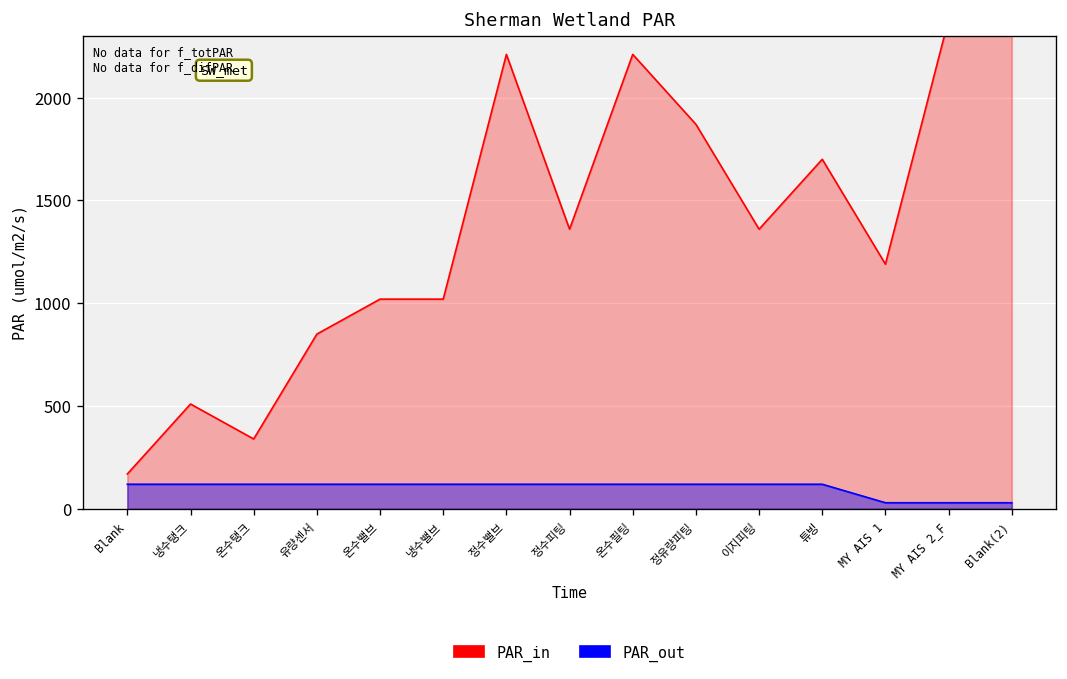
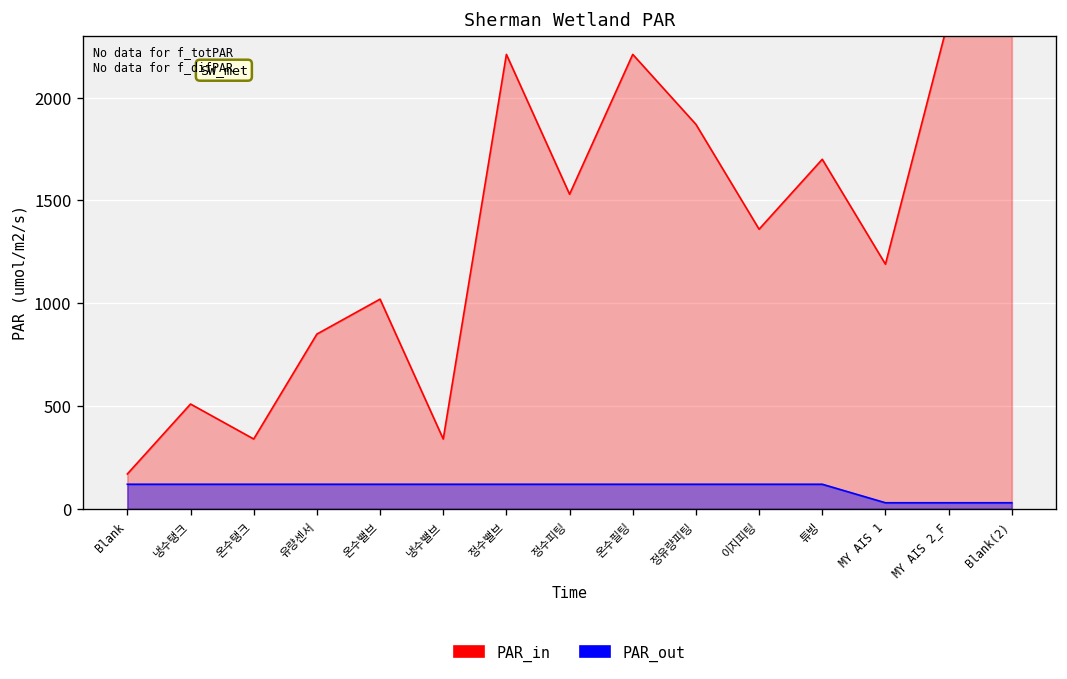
  {
    "PAR_in": {
      "Blank": 170,
      "냉수탱크": 510,
      "온수탱크": 340,
      "유량센서": 850,
      "온수밸브": 1020,
-     "냉수밸브": 1020,
+     "냉수밸브": 340,
      "정수밸브": 2210,
-     "정수피팅": 1360,
+     "정수피팅": 1530,
      "온수필팅": 2210,
      "정유량피팅": 1870,
      "이지피팅": 1360,
      "튜빙": 1700,
      "MY AIS 1": 1190
    },
    "PAR_out": {
      "Blank": 120,
      "냉수탱크": 120,
      "온수탱크": 120,
      "유량센서": 120,
      "온수밸브": 120,
      "냉수밸브": 120,
      "정수밸브": 120,
      "정수피팅": 120,
      "온수필팅": 120,
      "정유량피팅": 120,
      "이지피팅": 120,
      "튜빙": 120,
      "MY AIS 1": 30,
      "MY AIS 2_F": 30,
      "Blank(2)": 30
    }
  }
